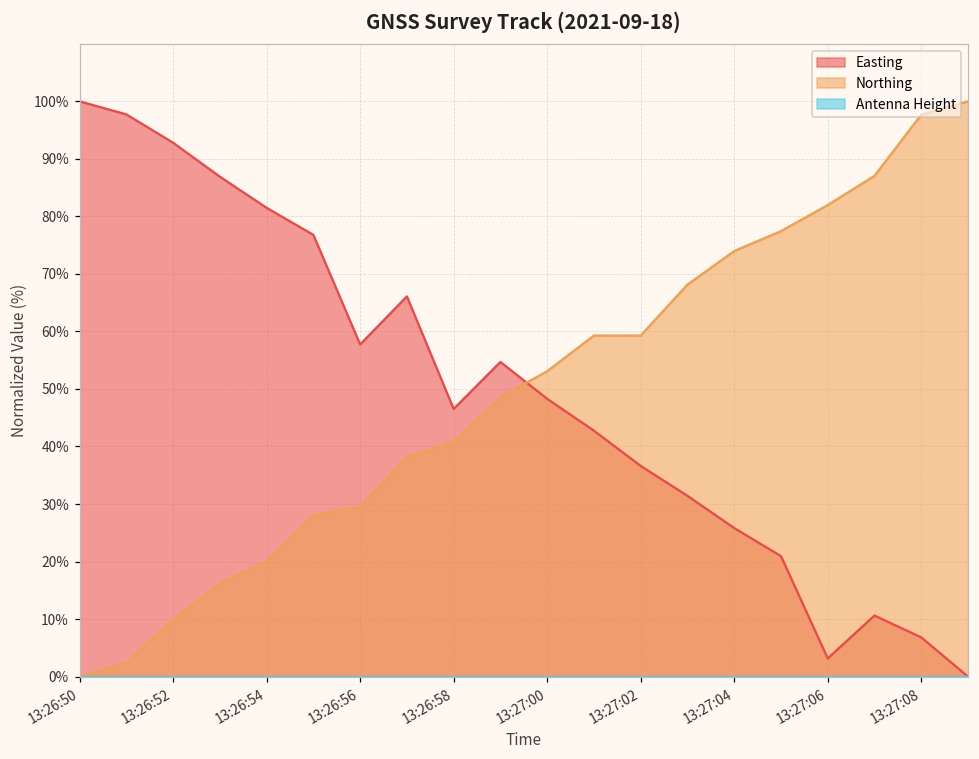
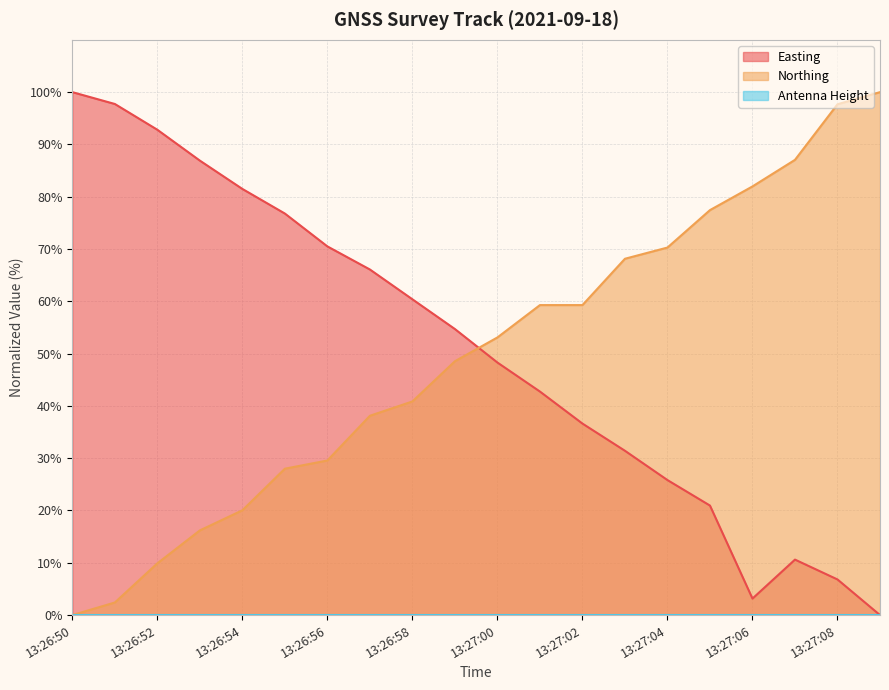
  {
    "Easting": {
      "13:26:50": "100%",
      "13:26:52": "93%",
      "13:26:54": "81%",
-     "13:26:56": "58%",
-     "13:26:58": "47%",
+     "13:26:56": "71%",
+     "13:26:58": "60%",
      "13:27:00": "48%",
      "13:27:02": "37%",
      "13:27:04": "26%",
      "13:27:06": "3%",
      "13:27:08": "7%"
    },
    "Northing": {
      "13:26:52": "10%",
      "13:26:54": "20%",
      "13:26:56": "30%",
      "13:26:58": "41%",
      "13:27:00": "53%",
      "13:27:02": "59%",
-     "13:27:04": "74%",
+     "13:27:04": "70%",
      "13:27:06": "82%"
    },
    "Antenna Height": {
      "13:26:52": "0%",
      "13:26:54": "0%",
      "13:26:56": "0%",
      "13:26:58": "0%",
      "13:27:00": "0%",
      "13:27:02": "0%",
      "13:27:04": "0%",
      "13:27:06": "0%",
      "13:27:08": "0%"
    }
  }
